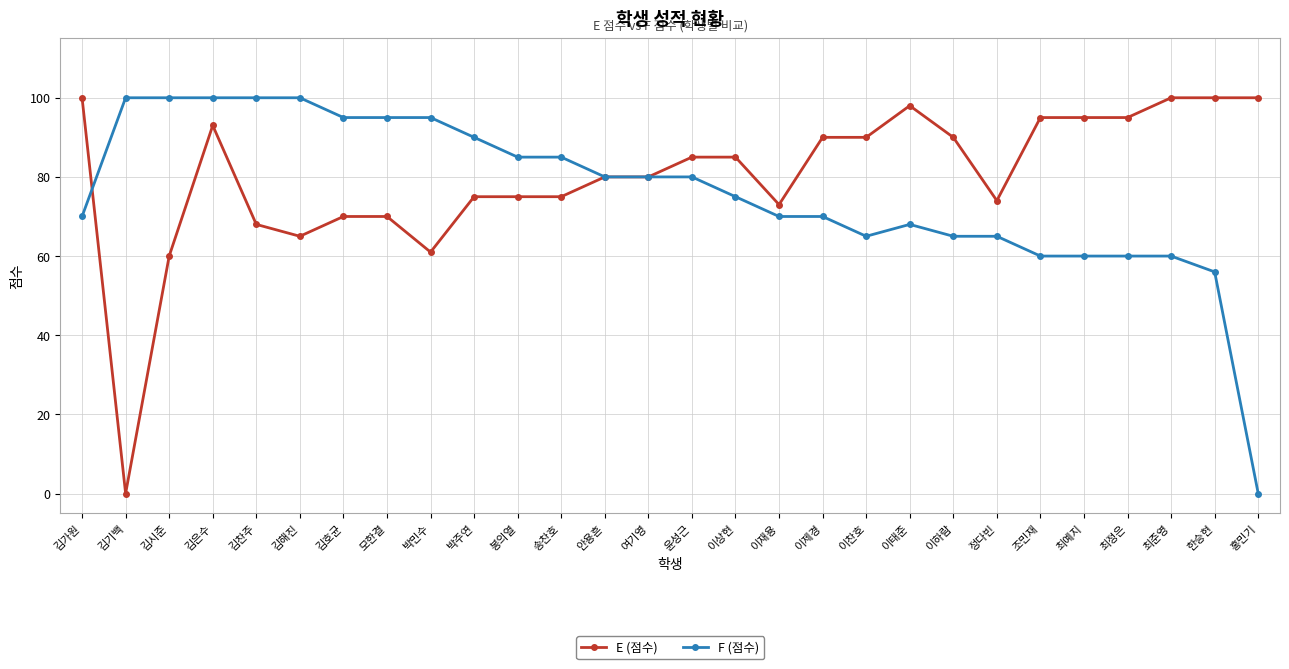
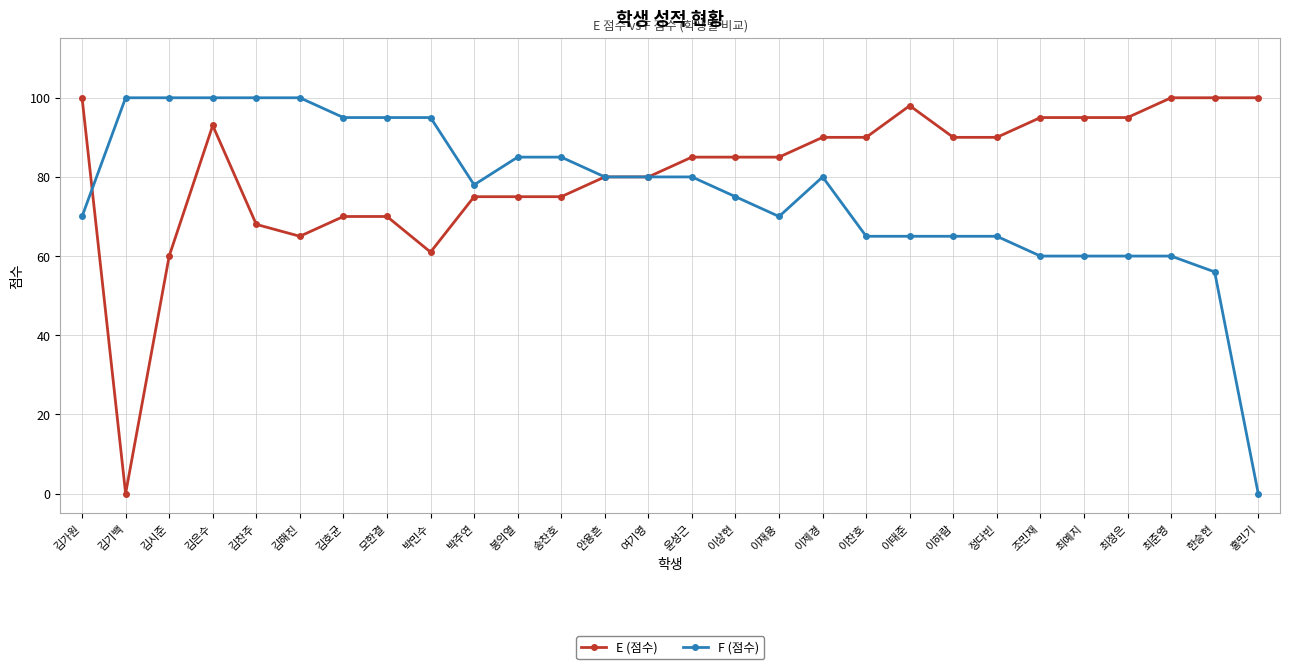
  {
    "E (점수)": {
      "김가원": 100,
      "김기백": 0,
      "김시준": 60,
      "김은수": 93,
      "김찬주": 68,
      "김해진": 65,
      "김호균": 70,
      "모한결": 70,
      "박민수": 61,
      "박주연": 75,
      "봉의열": 75,
      "송찬호": 75,
      "윤성근": 85,
      "이상현": 85,
-     "이재용": 73,
+     "이재용": 85,
      "이제경": 90,
      "이찬호": 90,
      "이태준": 98,
      "이하람": 90,
-     "정다빈": 74,
+     "정다빈": 90,
      "조민재": 95,
      "최예지": 95,
      "최정은": 95,
      "최준영": 100,
      "한승현": 100,
      "홍민기": 100
    },
    "F (점수)": {
      "김가원": 70,
      "김기백": 100,
      "김시준": 100,
      "김은수": 100,
      "김찬주": 100,
      "김해진": 100,
      "김호균": 95,
      "모한결": 95,
      "박민수": 95,
-     "박주연": 90,
+     "박주연": 78,
      "봉의열": 85,
      "송찬호": 85,
      "윤성근": 80,
      "이상현": 75,
      "이재용": 70,
-     "이제경": 70,
+     "이제경": 80,
      "이찬호": 65,
-     "이태준": 68,
+     "이태준": 65,
      "이하람": 65,
      "정다빈": 65,
      "조민재": 60,
      "최예지": 60,
      "최정은": 60,
      "최준영": 60,
      "한승현": 56,
      "홍민기": 0
    }
  }
